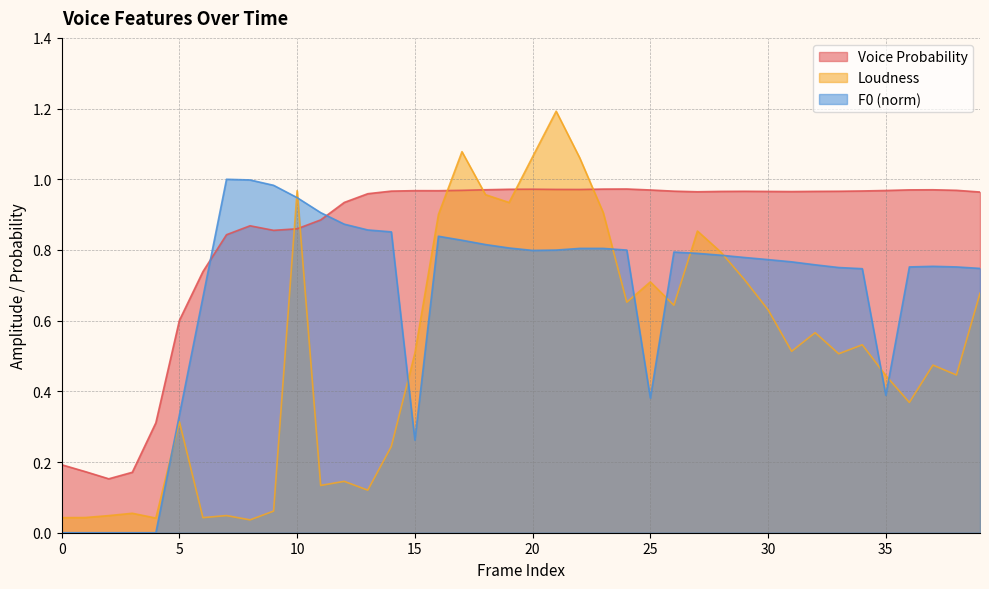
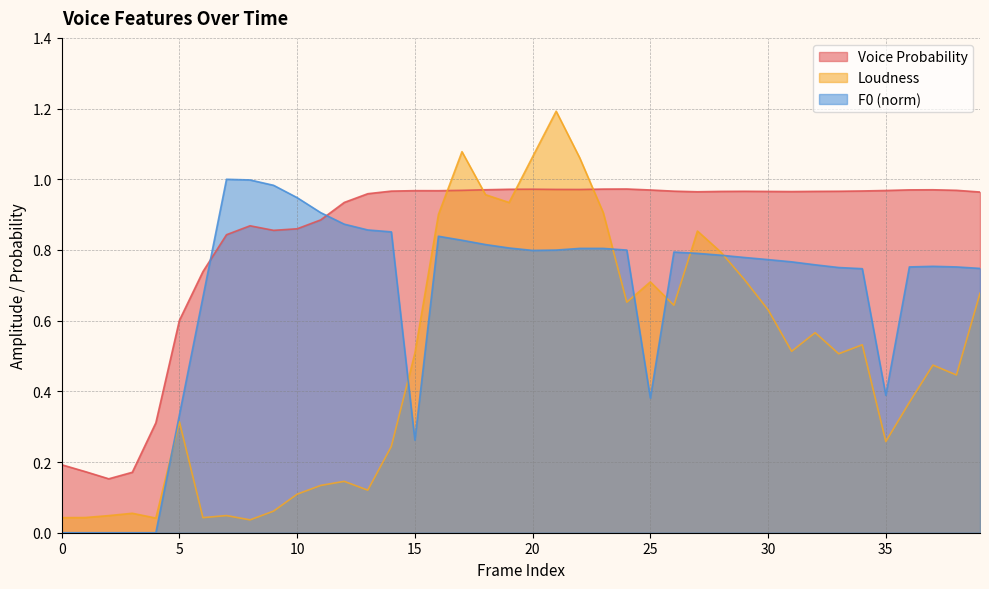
  {
    "Voice Probability": {
      "0": 0.19,
      "5": 0.60,
      "10": 0.86,
      "15": 0.97,
      "20": 0.97,
      "25": 0.97,
      "30": 0.97,
      "35": 0.97
    },
    "Loudness": {
      "0": 0.04,
      "5": 0.31,
-     "10": 0.97,
+     "10": 0.11,
      "15": 0.51,
      "20": 1.06,
      "25": 0.71,
      "30": 0.63,
-     "35": 0.44
+     "35": 0.26
    },
    "F0 (norm)": {
      "0": 0.00,
      "5": 0.33,
      "10": 0.95,
      "15": 0.26,
      "20": 0.80,
      "25": 0.38,
      "30": 0.77,
      "35": 0.39
    }
  }
